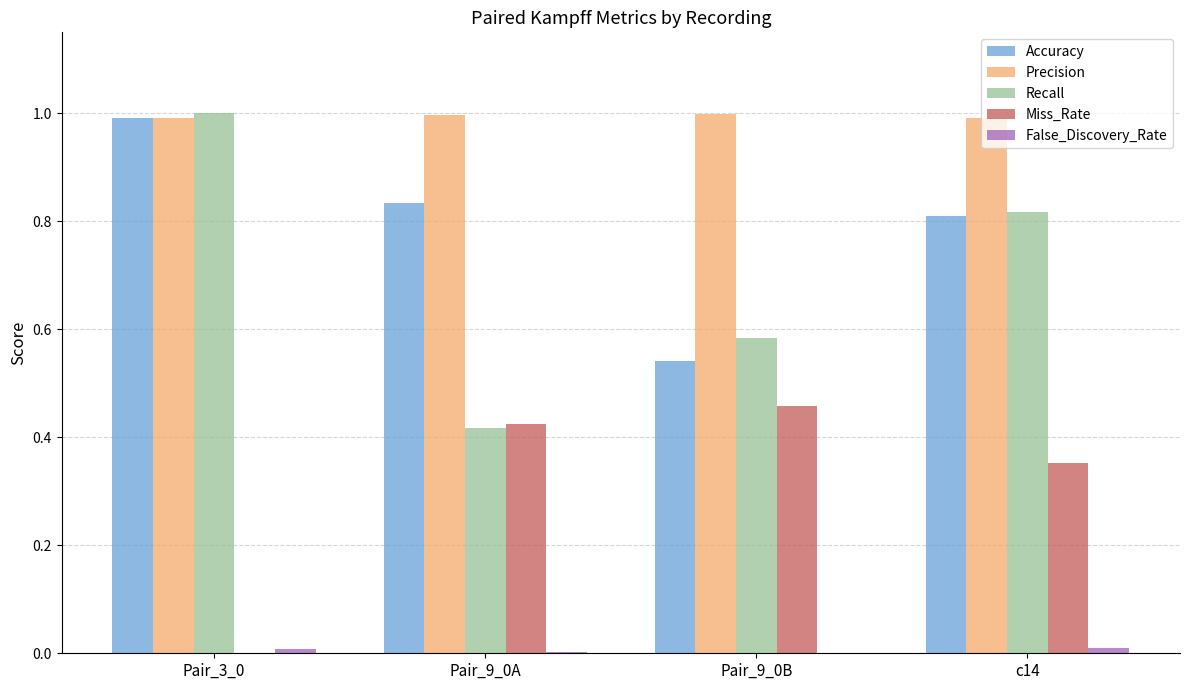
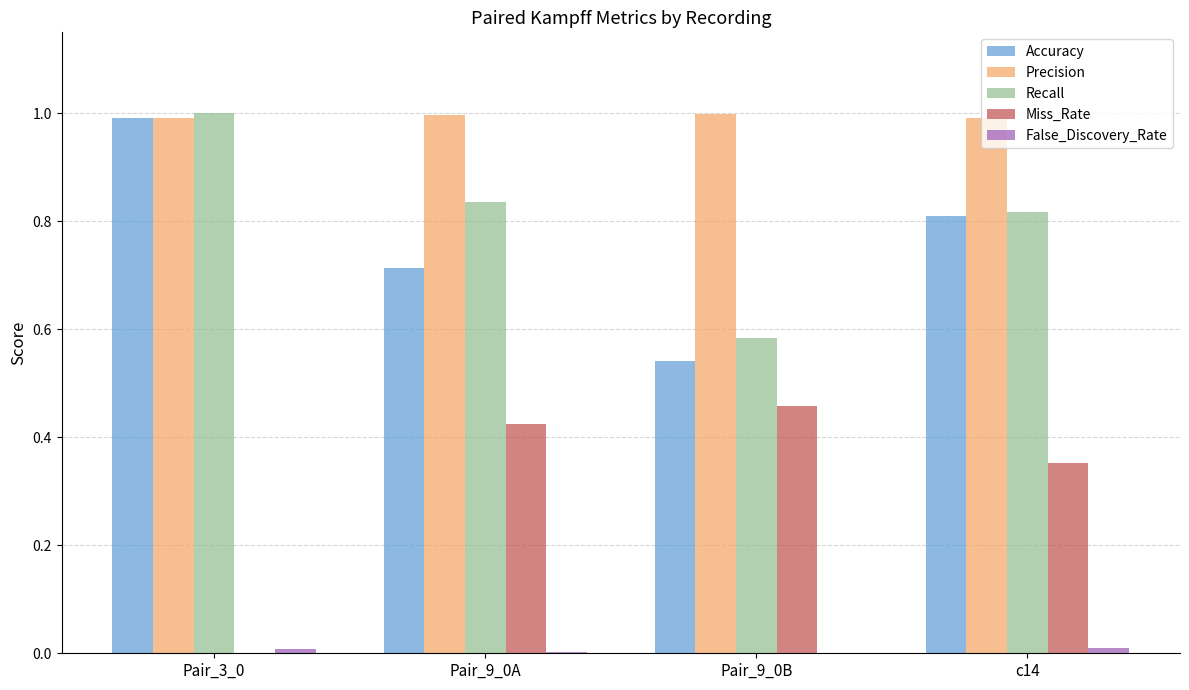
  {
    "Accuracy": {
      "Pair_3_0": 0.99,
-     "Pair_9_0A": 0.83,
+     "Pair_9_0A": 0.71,
      "Pair_9_0B": 0.54,
      "c14": 0.81
    },
    "Precision": {
      "Pair_3_0": 0.99,
      "Pair_9_0A": 1.00,
      "Pair_9_0B": 1.00
    },
    "Recall": {
      "Pair_3_0": 1.00,
-     "Pair_9_0A": 0.42,
+     "Pair_9_0A": 0.84,
      "Pair_9_0B": 0.58,
      "c14": 0.82
    },
    "Miss_Rate": {
      "Pair_3_0": 0.00,
      "Pair_9_0A": 0.42,
      "Pair_9_0B": 0.46,
      "c14": 0.35
    },
    "False_Discovery_Rate": {
      "Pair_3_0": 0.01,
      "c14": 0.01
    }
  }
